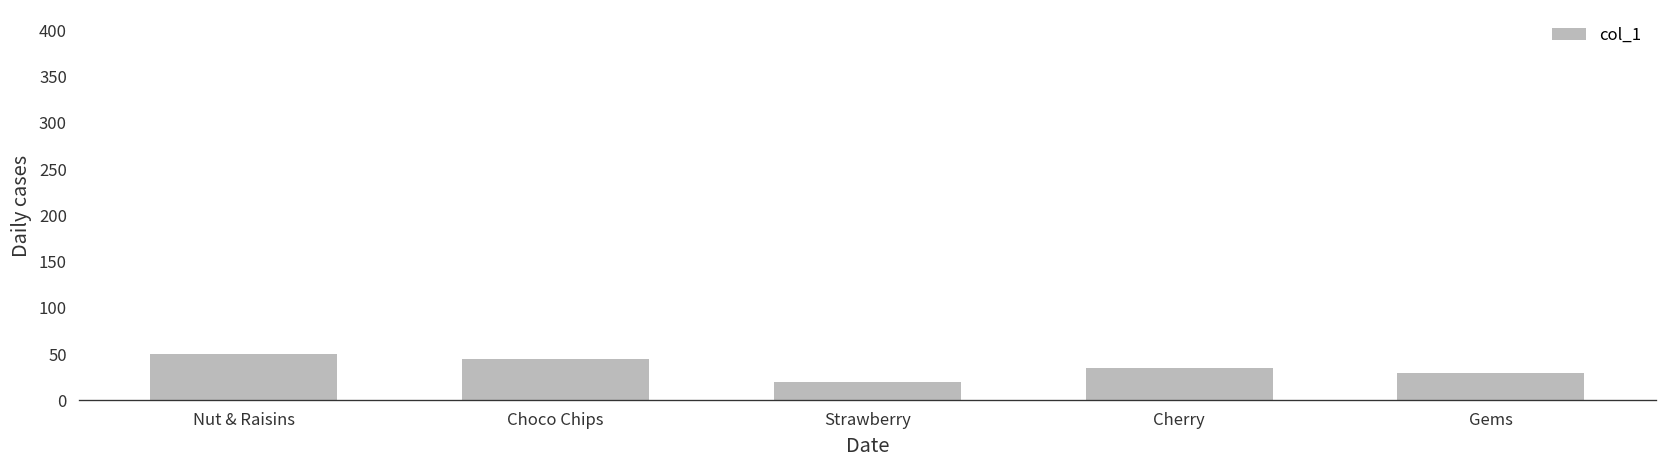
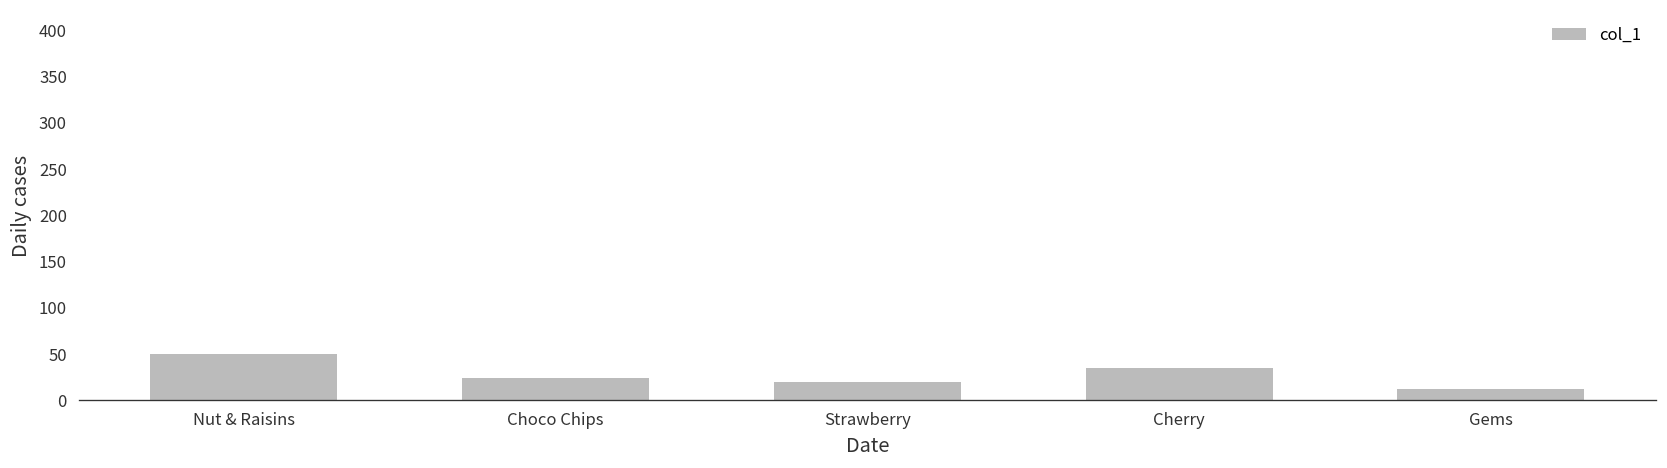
  {
    "Nut & Raisins": 50,
-   "Choco Chips": 50,
+   "Choco Chips": 20,
    "Strawberry": 20,
    "Cherry": 40,
-   "Gems": 30
+   "Gems": 10
  }
